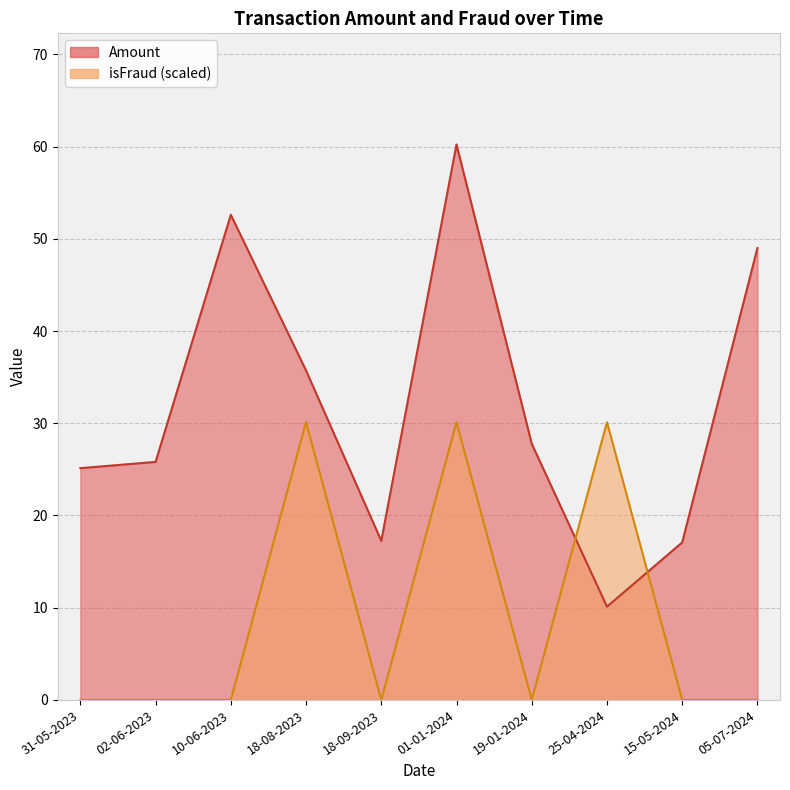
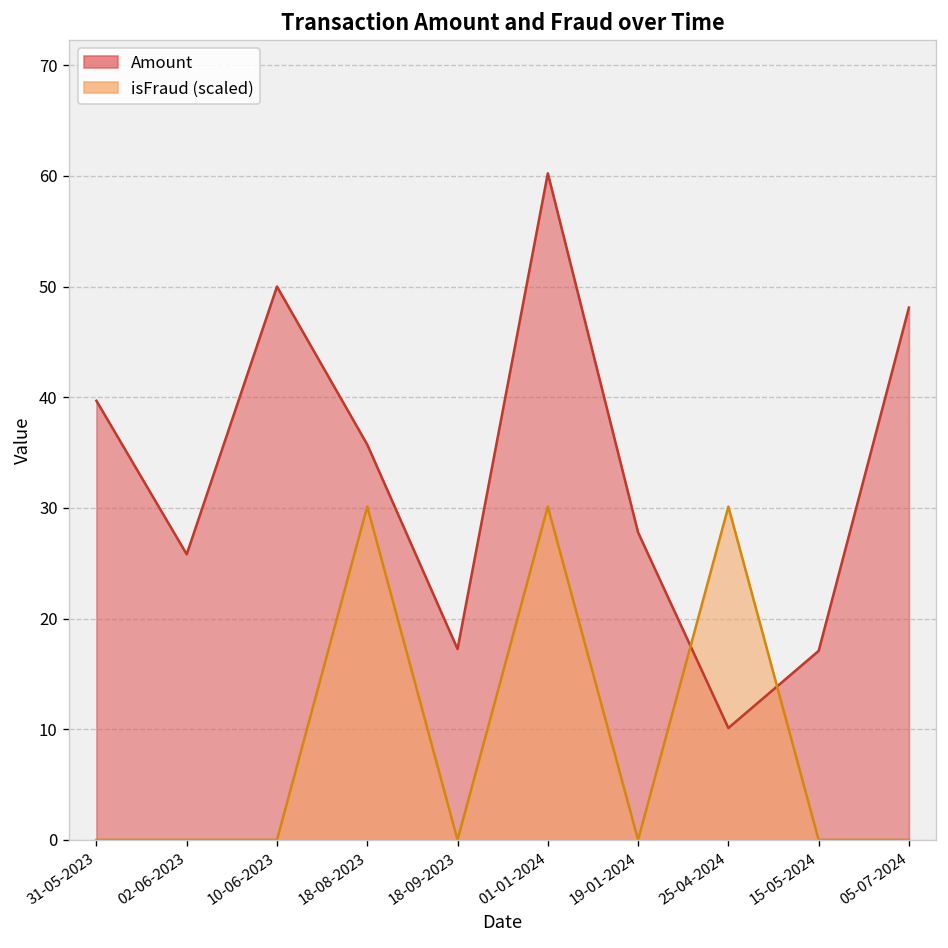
  {
    "Amount": {
-     "31-05-2023": 25,
+     "31-05-2023": 40,
      "02-06-2023": 26,
-     "10-06-2023": 53,
+     "10-06-2023": 50,
      "18-08-2023": 36,
      "18-09-2023": 17,
      "01-01-2024": 60,
      "19-01-2024": 28,
      "25-04-2024": 10,
      "15-05-2024": 17,
-     "05-07-2024": 49
+     "05-07-2024": 48
    },
    "isFraud (scaled)": {
      "31-05-2023": 0,
      "02-06-2023": 0,
      "10-06-2023": 0,
      "18-08-2023": 30,
      "18-09-2023": 0,
      "01-01-2024": 30,
      "19-01-2024": 0,
      "25-04-2024": 30,
      "15-05-2024": 0,
      "05-07-2024": 0
    }
  }
